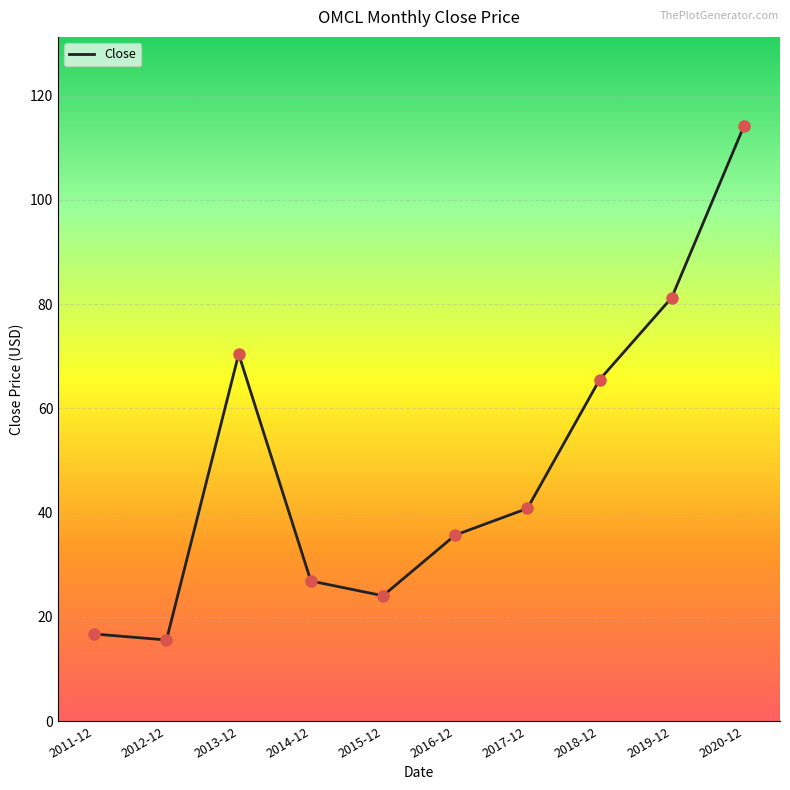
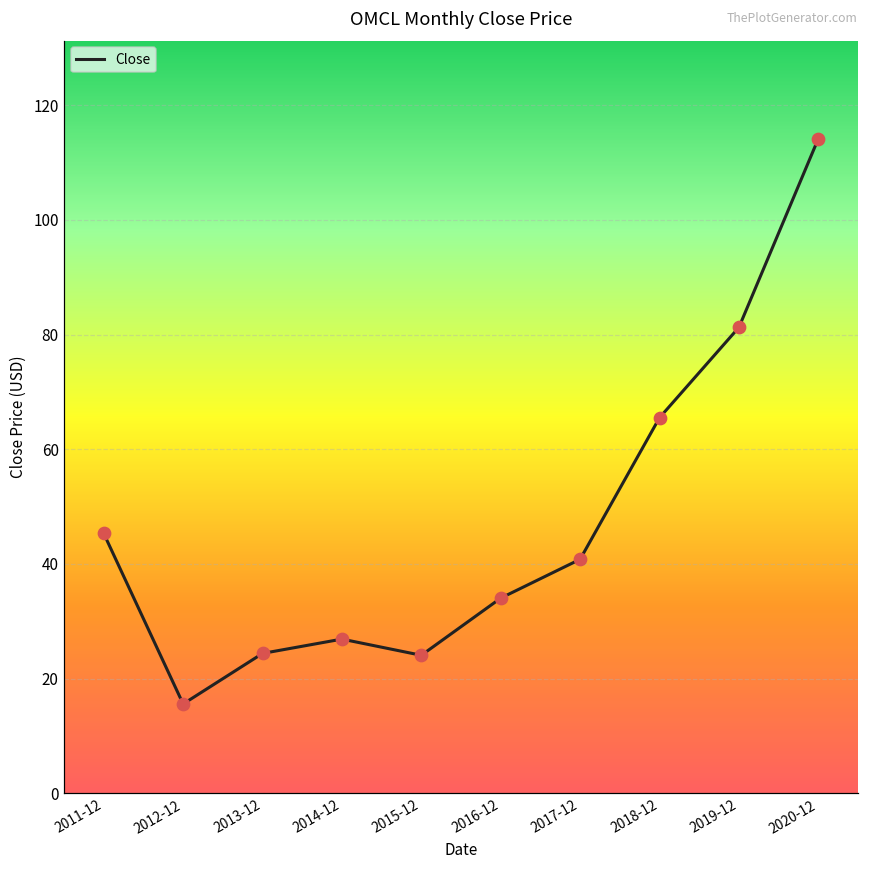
  {
-   "2011-12": 17,
+   "2011-12": 45,
    "2012-12": 16,
-   "2013-12": 70,
+   "2013-12": 24,
    "2014-12": 27,
    "2015-12": 24,
-   "2016-12": 36,
+   "2016-12": 34,
    "2017-12": 41,
    "2018-12": 66,
    "2019-12": 81,
    "2020-12": 114
  }
